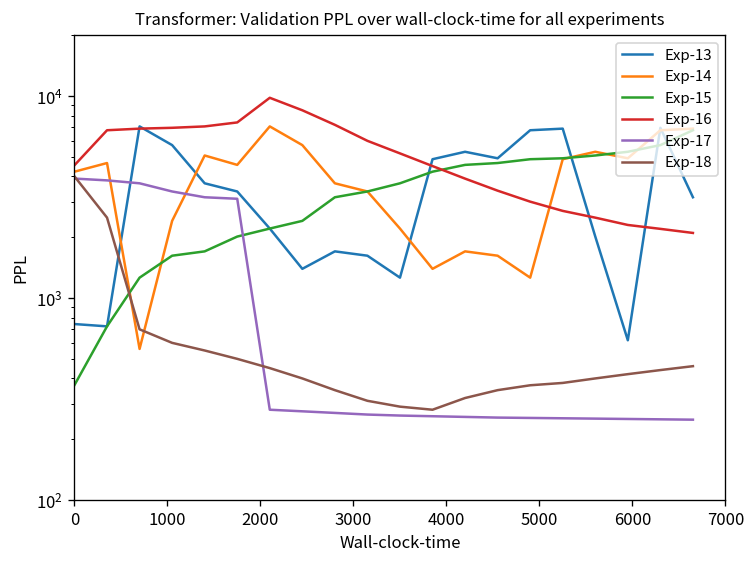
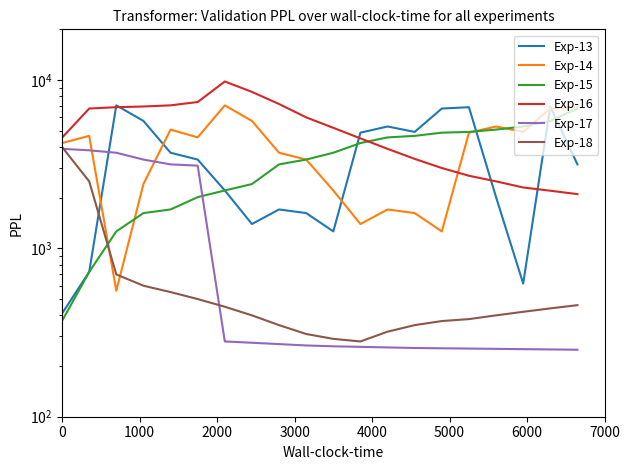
  {
    "Exp-13": {
-     "0": 700
+     "0": 410
    },
    "Exp-14": {
      "0": 4200
    },
    "Exp-15": {
      "0": 370
    },
    "Exp-16": {
      "0": 4500
    }
  }
